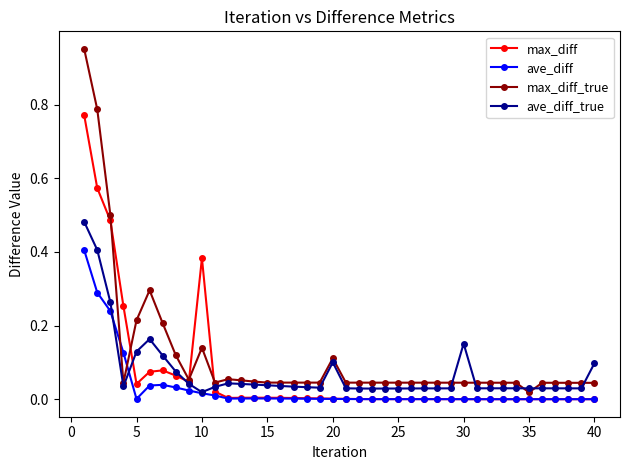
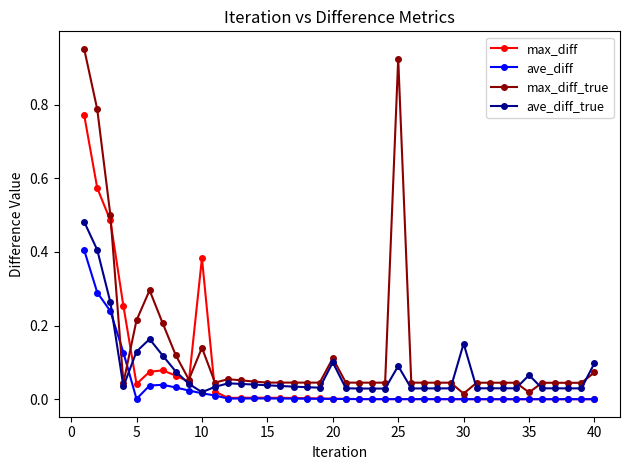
  {
    "max_diff": {
      "5": 0.04,
      "10": 0.38
    },
    "ave_diff": {
      "5": 0.00
    },
    "max_diff_true": {
      "5": 0.21,
      "10": 0.14,
      "15": 0.05,
      "20": 0.11,
-     "25": 0.04,
-     "30": 0.04,
+     "25": 0.92,
+     "30": 0.02,
      "35": 0.02,
-     "40": 0.04
+     "40": 0.07
    },
    "ave_diff_true": {
      "5": 0.13,
      "15": 0.04,
      "20": 0.10,
-     "25": 0.03,
+     "25": 0.09,
      "30": 0.15,
-     "35": 0.03,
+     "35": 0.07,
      "40": 0.10
    }
  }
